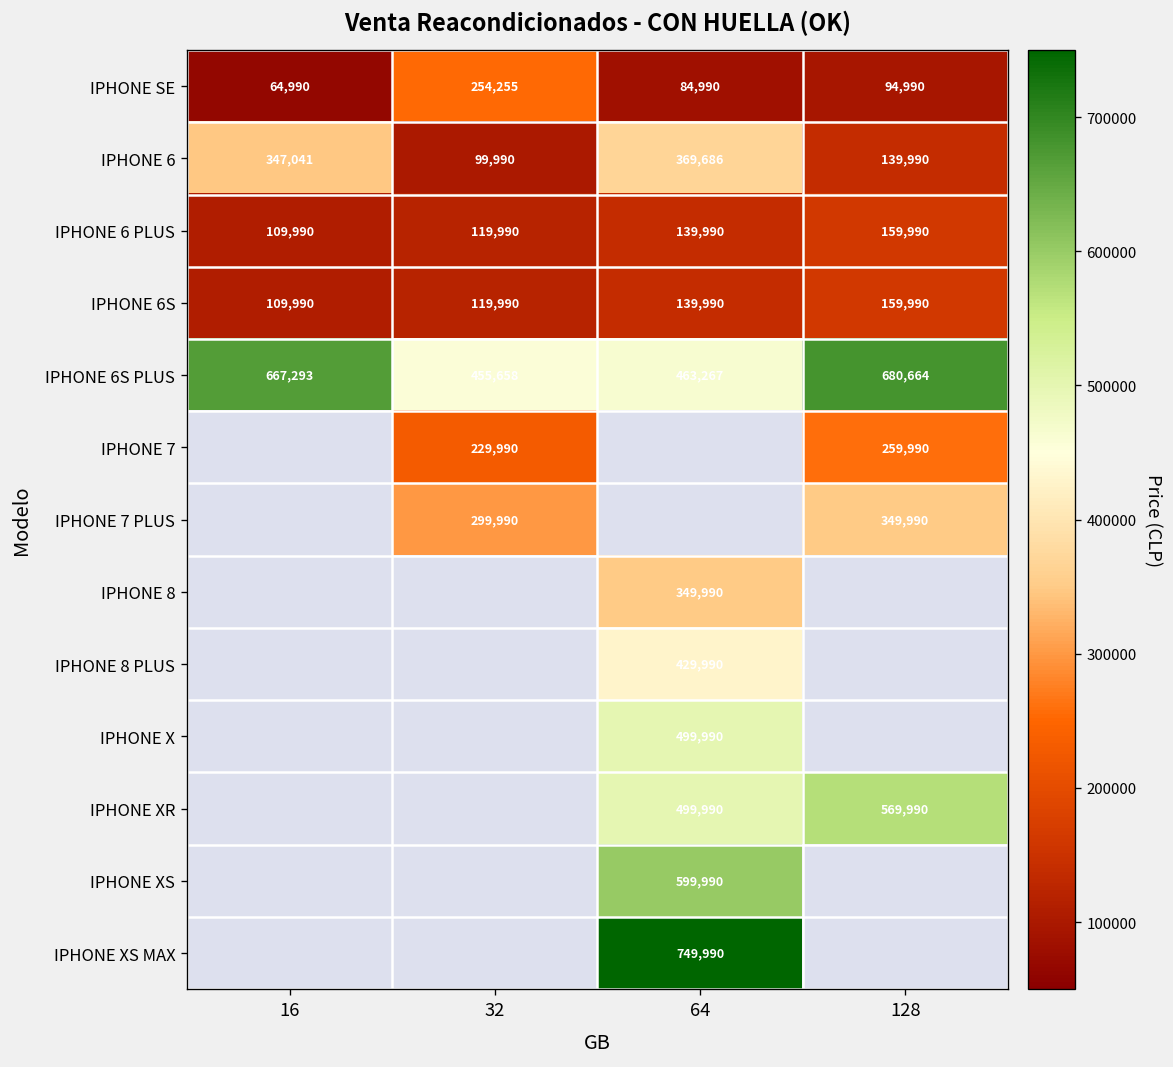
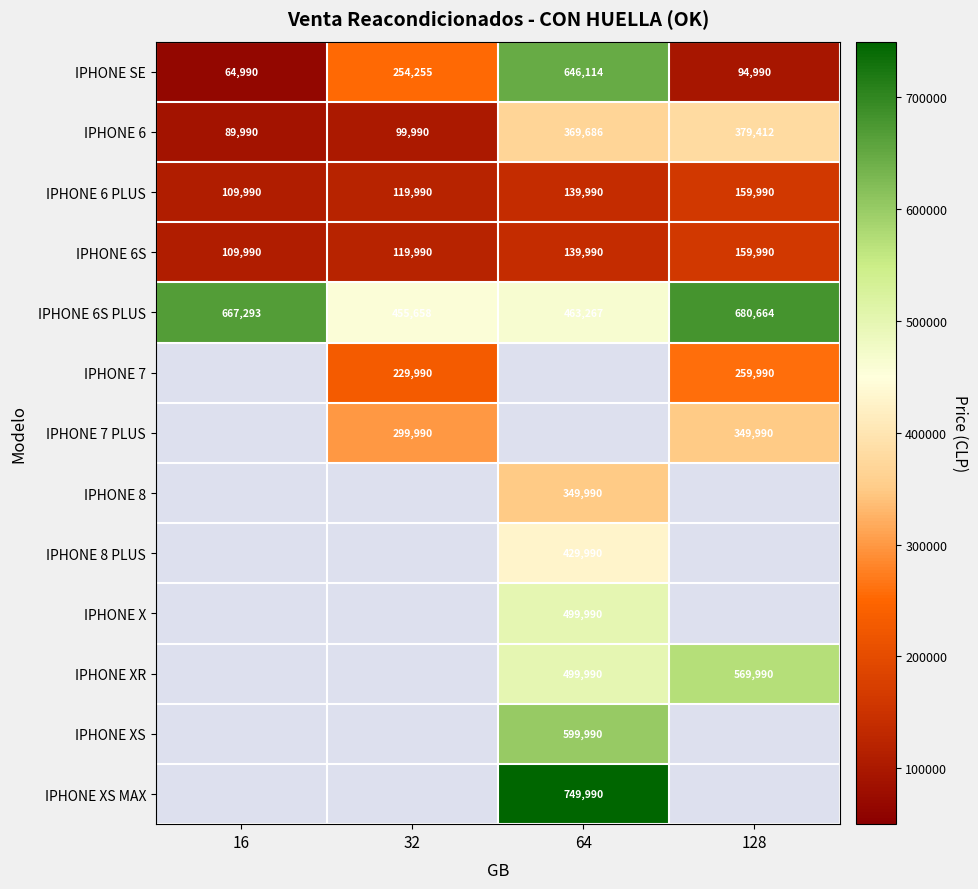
  {
    "IPHONE SE": {
      "16": "64,990",
      "32": "254,255",
-     "64": "84,990",
+     "64": "646,114",
      "128": "94,990"
    },
    "IPHONE 6": {
-     "16": "347,041",
+     "16": "89,990",
      "32": "99,990",
      "64": "369,686",
-     "128": "139,990"
+     "128": "379,412"
    },
    "IPHONE 6 PLUS": {
      "16": "109,990",
      "32": "119,990",
      "64": "139,990",
      "128": "159,990"
    },
    "IPHONE 6S": {
      "16": "109,990",
      "32": "119,990",
      "64": "139,990",
      "128": "159,990"
    },
    "IPHONE 6S PLUS": {
      "16": "667,293",
      "128": "680,664"
    },
    "IPHONE 7": {
      "32": "229,990",
      "128": "259,990"
    },
    "IPHONE 7 PLUS": {
      "32": "299,990",
      "128": "349,990"
    },
    "IPHONE 8": {
      "64": "349,990"
    },
    "IPHONE 8 PLUS": {
      "64": "429,990"
    },
    "IPHONE X": {
      "64": "499,990"
    },
    "IPHONE XR": {
      "64": "499,990",
      "128": "569,990"
    },
    "IPHONE XS": {
      "64": "599,990"
    },
    "IPHONE XS MAX": {
      "64": "749,990"
    }
  }
